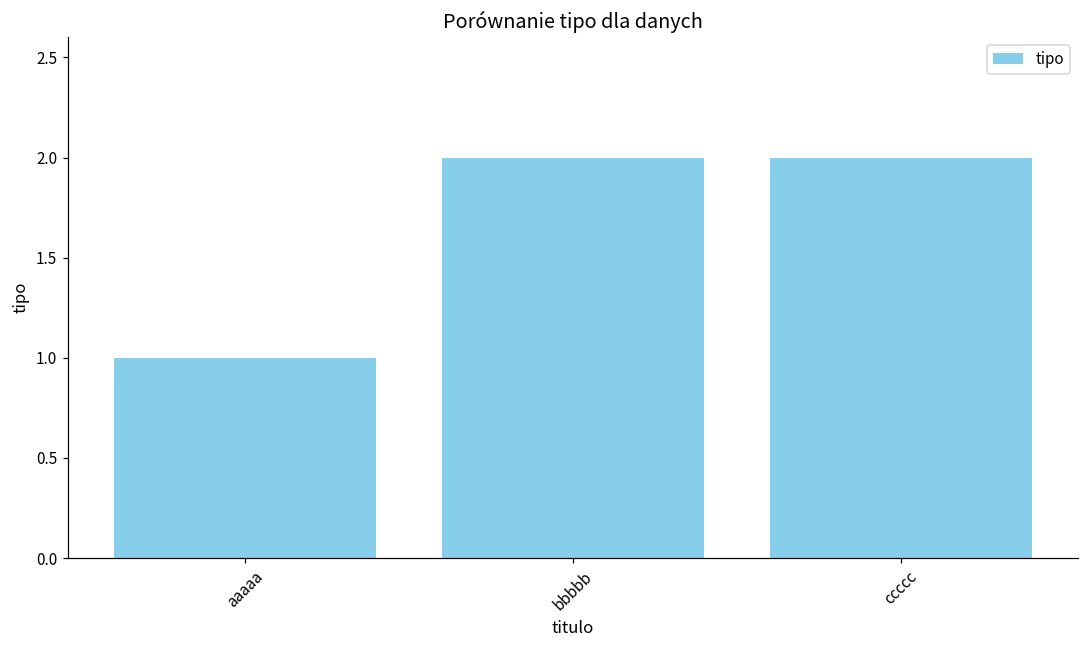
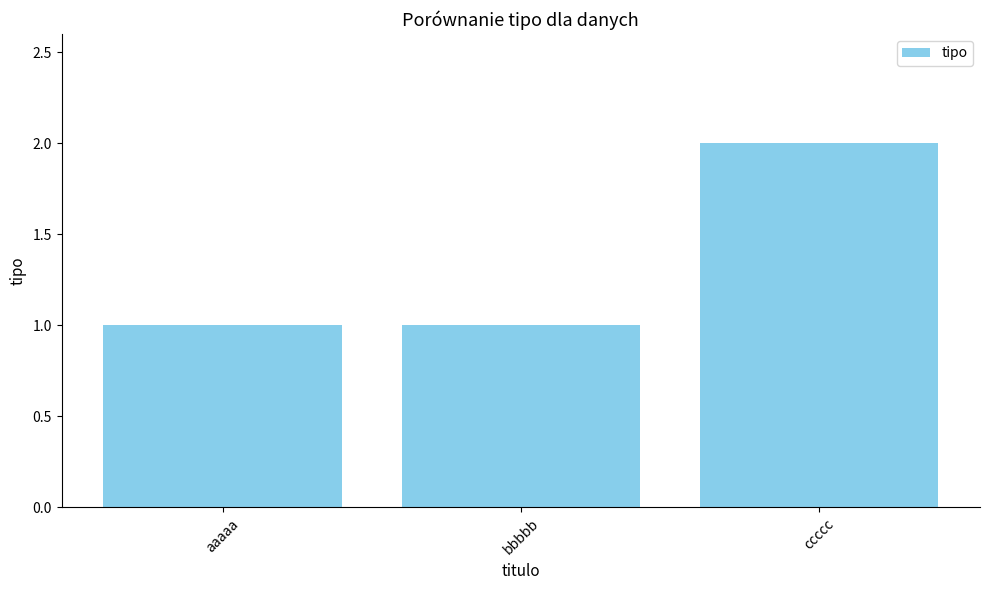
  {
    "aaaaa": 1,
-   "bbbbb": 2,
+   "bbbbb": 1,
    "ccccc": 2
  }
